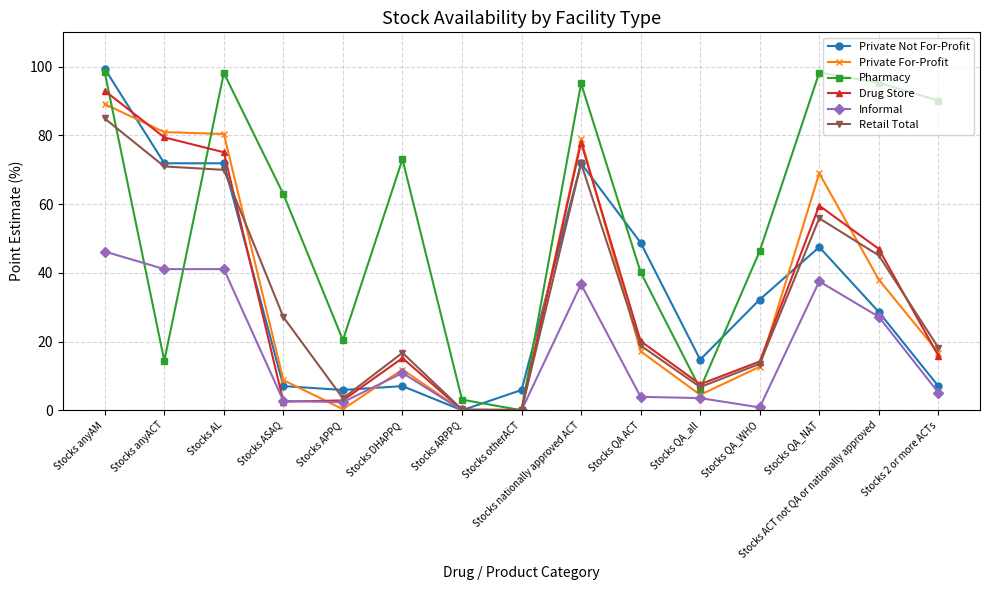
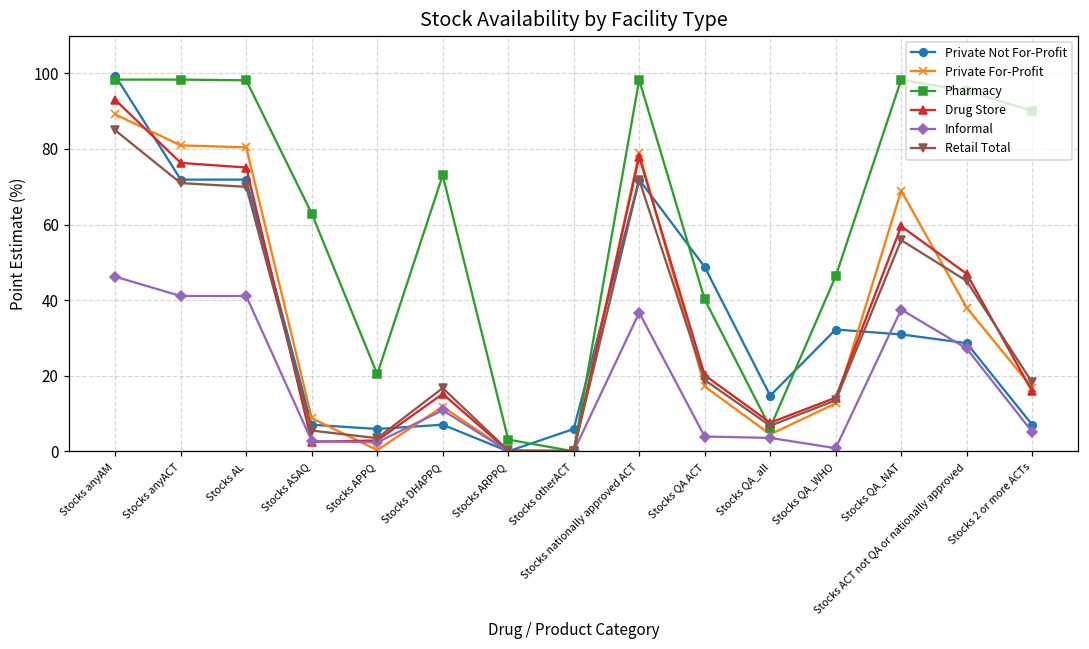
  {
    "Private Not For-Profit": {
      "Stocks anyAM": 99,
      "Stocks anyACT": 72,
      "Stocks AL": 72,
      "Stocks ASAQ": 7,
      "Stocks APPQ": 6,
      "Stocks DHAPPQ": 7,
      "Stocks otherACT": 6,
      "Stocks QA ACT": 49,
      "Stocks QA_all": 15,
      "Stocks QA_WHO": 32,
-     "Stocks QA_NAT": 48,
+     "Stocks QA_NAT": 31,
      "Stocks ACT not QA or nationally approved": 29,
      "Stocks 2 or more ACTs": 7
    },
    "Private For-Profit": {
      "Stocks anyAM": 89,
      "Stocks anyACT": 81,
      "Stocks AL": 80,
      "Stocks ASAQ": 9,
      "Stocks APPQ": 0,
      "Stocks DHAPPQ": 12,
      "Stocks nationally approved ACT": 79,
      "Stocks QA ACT": 17,
      "Stocks QA_all": 4,
      "Stocks QA_WHO": 13,
      "Stocks QA_NAT": 69,
      "Stocks ACT not QA or nationally approved": 38,
      "Stocks 2 or more ACTs": 17
    },
    "Pharmacy": {
      "Stocks anyAM": 98,
-     "Stocks anyACT": 14,
+     "Stocks anyACT": 98,
      "Stocks AL": 98,
      "Stocks ASAQ": 63,
      "Stocks APPQ": 20,
      "Stocks DHAPPQ": 73,
      "Stocks ARPPQ": 3,
-     "Stocks nationally approved ACT": 95,
+     "Stocks nationally approved ACT": 98,
      "Stocks QA ACT": 40,
      "Stocks QA_WHO": 46,
      "Stocks QA_NAT": 98
    },
    "Drug Store": {
      "Stocks anyAM": 93,
-     "Stocks anyACT": 79,
+     "Stocks anyACT": 76,
      "Stocks AL": 75,
      "Stocks DHAPPQ": 15,
      "Stocks nationally approved ACT": 78,
      "Stocks QA ACT": 20,
      "Stocks QA_all": 8,
      "Stocks QA_NAT": 60,
      "Stocks ACT not QA or nationally approved": 47,
      "Stocks 2 or more ACTs": 16
    },
    "Informal": {
      "Stocks anyAM": 46,
      "Stocks anyACT": 41,
      "Stocks AL": 41,
      "Stocks DHAPPQ": 11,
      "Stocks nationally approved ACT": 37,
      "Stocks QA ACT": 4,
      "Stocks QA_all": 4,
      "Stocks QA_WHO": 1,
      "Stocks QA_NAT": 38,
      "Stocks ACT not QA or nationally approved": 27,
      "Stocks 2 or more ACTs": 5
    },
    "Retail Total": {
      "Stocks anyAM": 85,
      "Stocks anyACT": 71,
      "Stocks AL": 70,
-     "Stocks ASAQ": 27,
+     "Stocks ASAQ": 5,
      "Stocks DHAPPQ": 17,
      "Stocks QA ACT": 19,
      "Stocks QA_NAT": 56,
      "Stocks ACT not QA or nationally approved": 45,
      "Stocks 2 or more ACTs": 18
    }
  }
